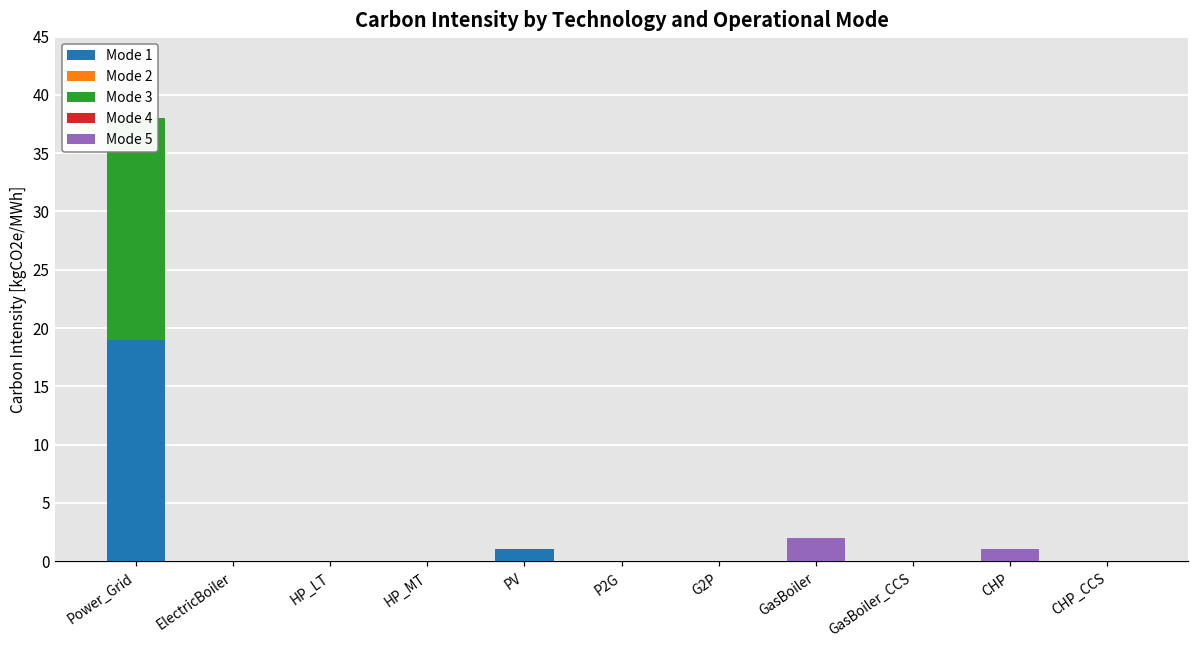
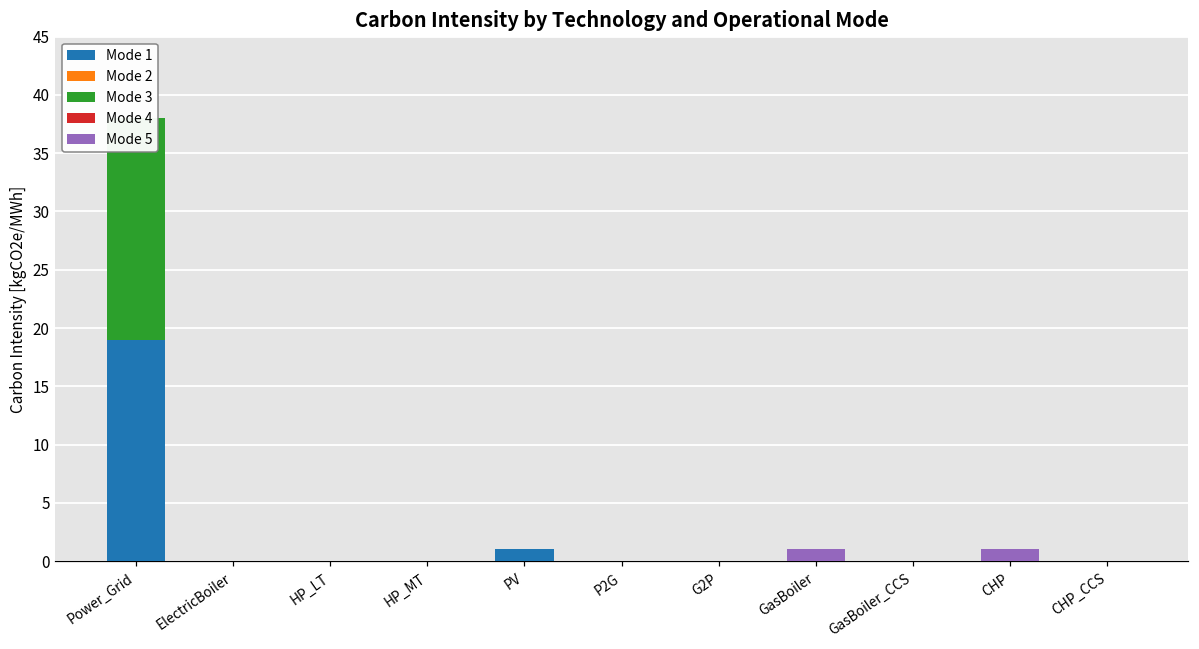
  {
    "Mode 2": {
      "Power_Grid": 19,
      "ElectricBoiler": 0,
      "HP_LT": 0,
      "HP_MT": 0,
      "PV": 1,
      "P2G": 0,
      "G2P": 0,
      "GasBoiler": 0,
      "GasBoiler_CCS": 0,
      "CHP": 0,
      "CHP_CCS": 0
    },
    "Mode 4": {
      "ElectricBoiler": 0,
      "HP_LT": 0,
      "HP_MT": 0,
      "PV": 0,
      "P2G": 0,
      "G2P": 0,
      "GasBoiler": 0,
      "GasBoiler_CCS": 0,
      "CHP": 0,
      "CHP_CCS": 0
    },
    "Mode 5": {
      "ElectricBoiler": 0,
      "HP_LT": 0,
      "HP_MT": 0,
      "PV": 0,
      "P2G": 0,
      "G2P": 0,
-     "GasBoiler": 2,
+     "GasBoiler": 1,
      "GasBoiler_CCS": 0,
      "CHP": 1,
      "CHP_CCS": 0
    }
  }
